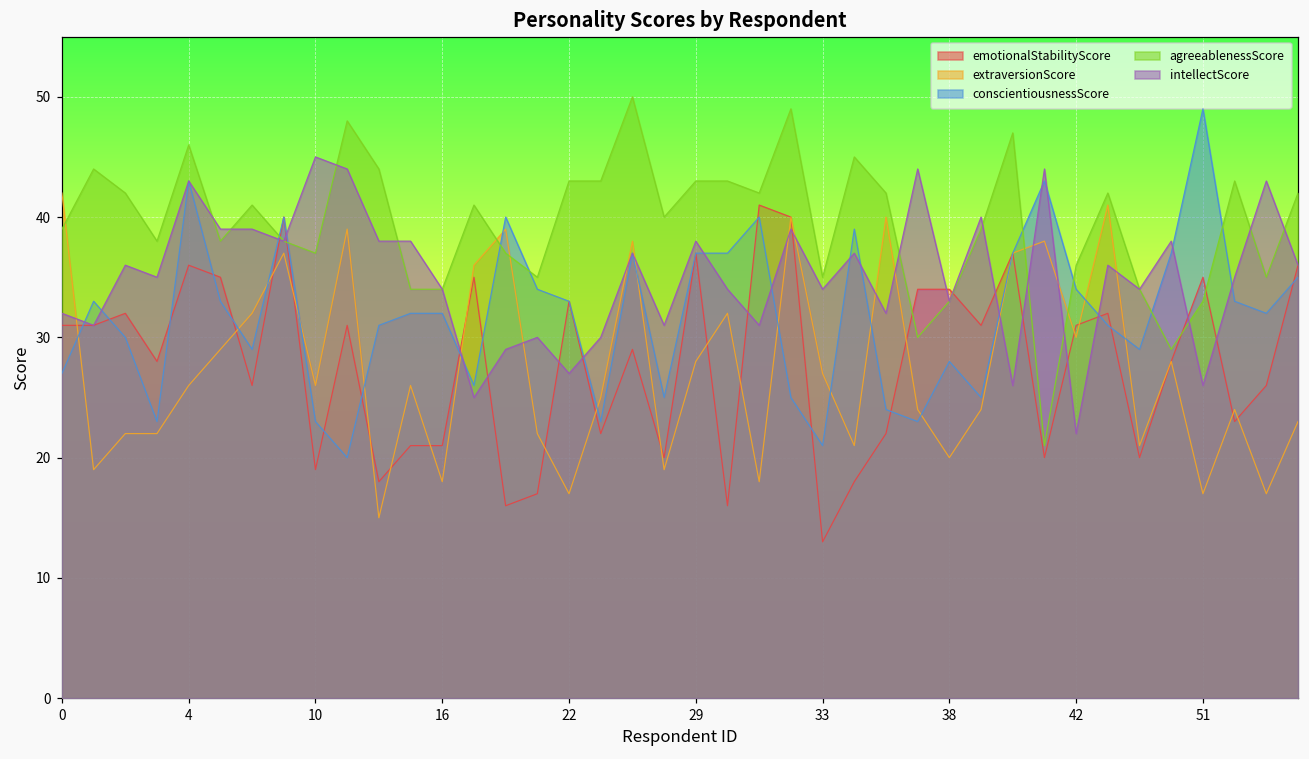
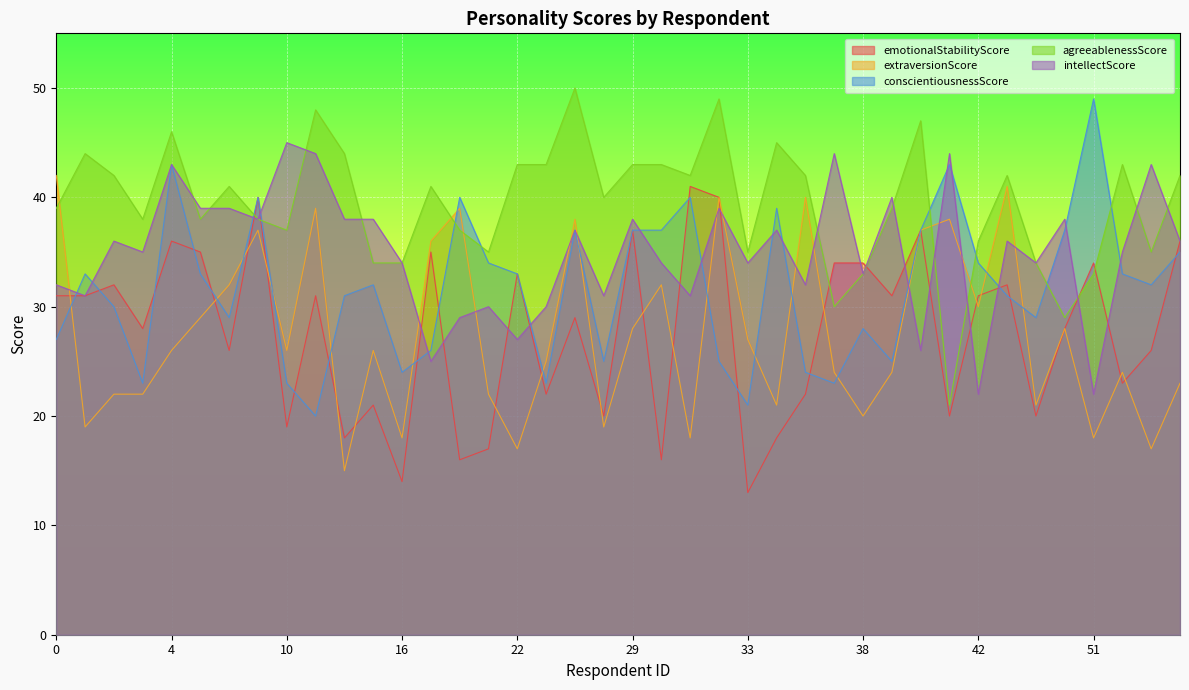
  {
    "emotionalStabilityScore": {
      "0": 31,
      "4": 36,
-     "16": 21,
+     "16": 14,
      "42": 31,
-     "51": 35
+     "51": 34
    },
    "extraversionScore": {
      "0": 42,
      "4": 26,
      "16": 18,
      "42": 30,
-     "51": 17
+     "51": 18
    },
    "conscientiousnessScore": {
      "0": 27,
-     "16": 32,
+     "16": 24,
      "42": 34,
      "51": 49
    },
    "agreeablenessScore": {
      "0": 39,
      "4": 46,
      "42": 36,
      "51": 33
    },
    "intellectScore": {
      "0": 32,
      "42": 22,
-     "51": 26
+     "51": 22
    }
  }
